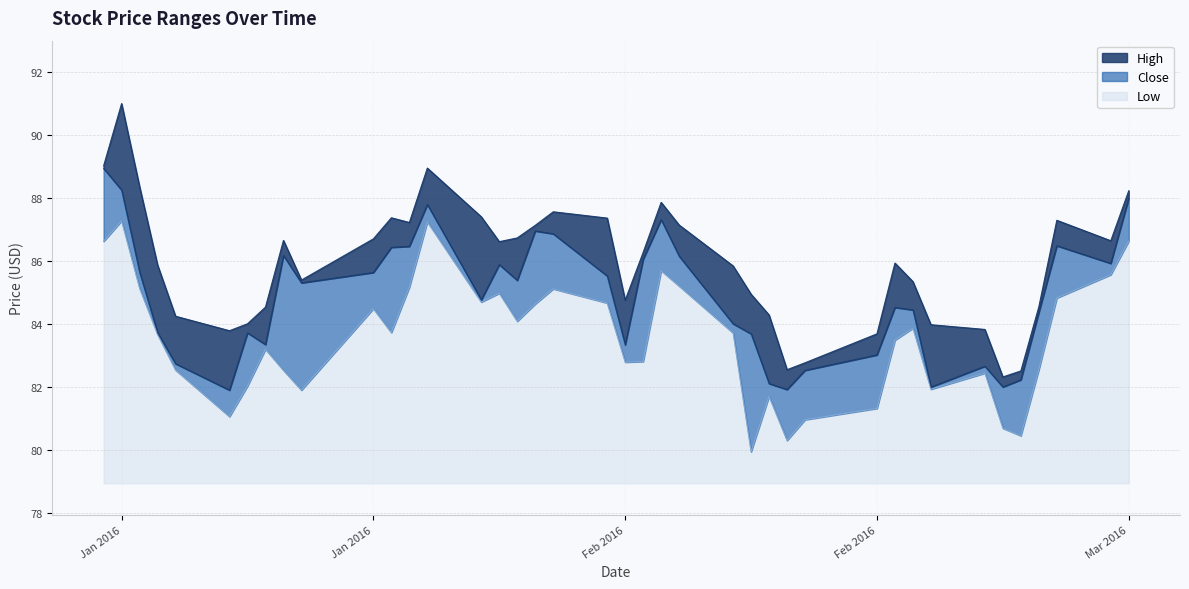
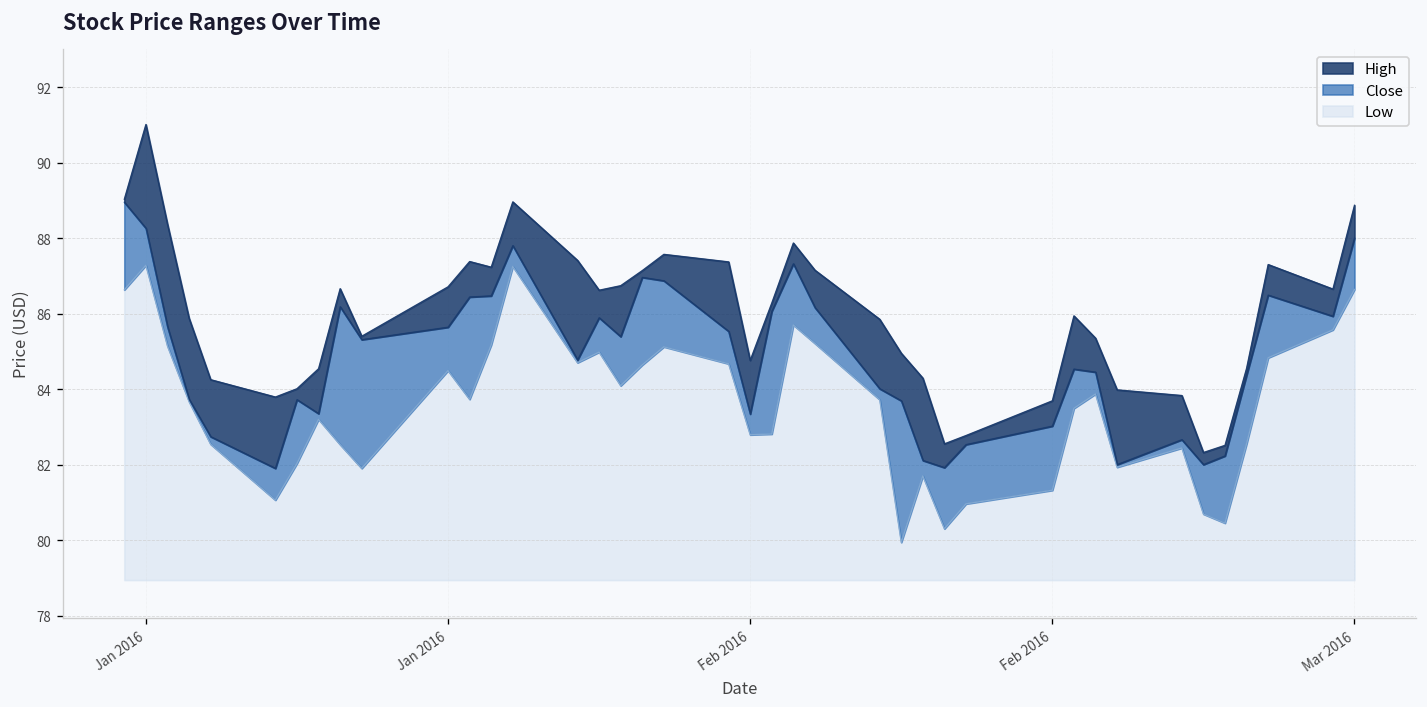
  {
    "High": {
-     "Mar 2016": 88.2
+     "Mar 2016": 88.9
    },
    "Close": {
      "Mar 2016": 88.0
    },
    "Low": {
      "Mar 2016": 86.6
    }
  }
